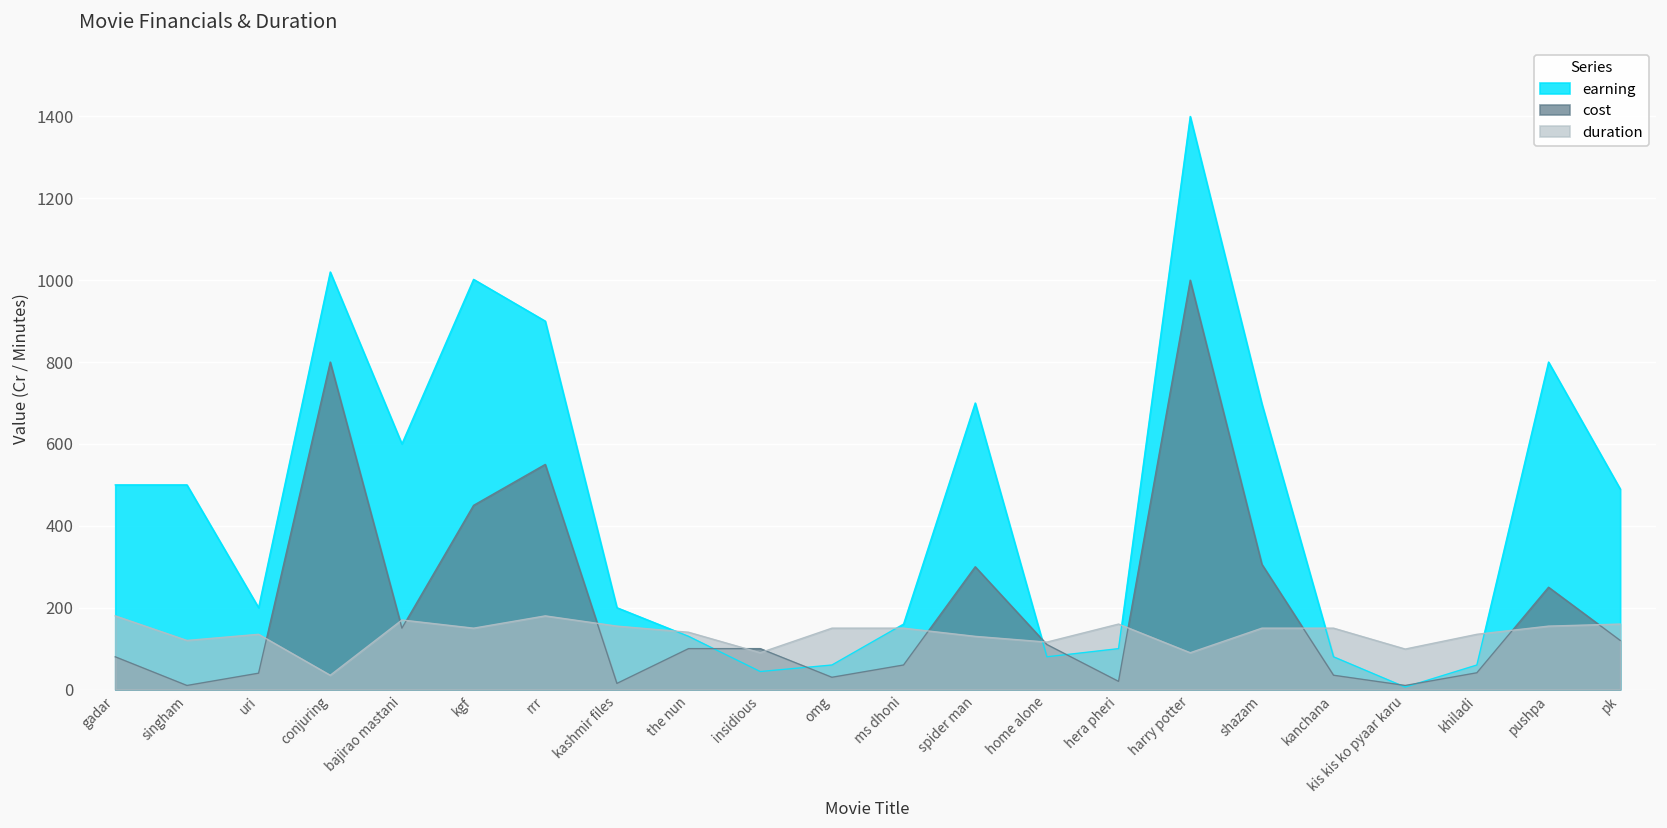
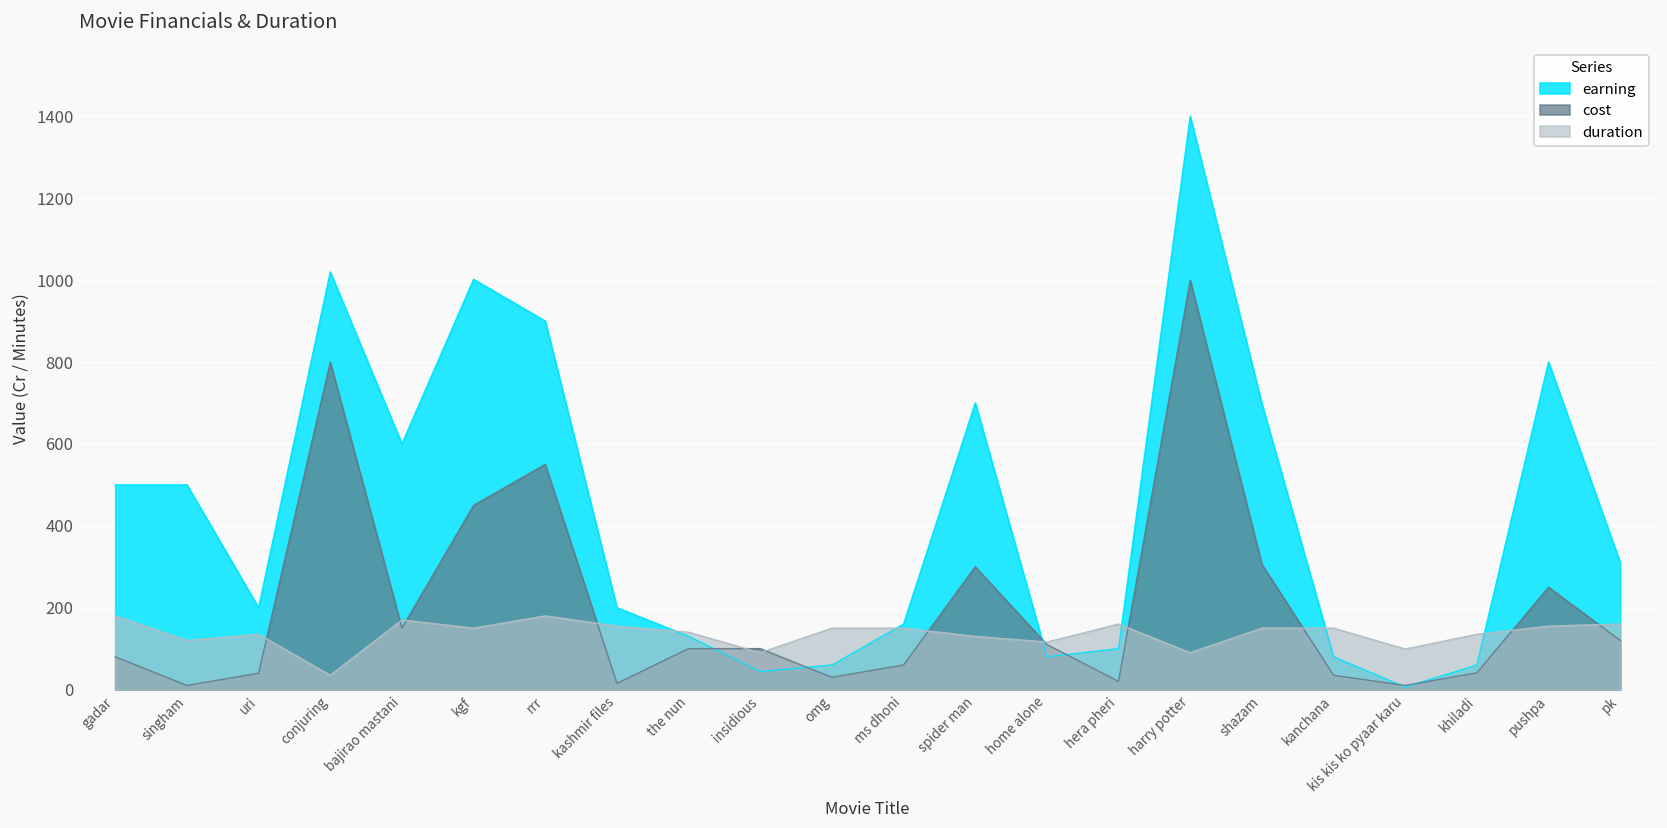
  {
    "earning": {
      "gadar": 500,
      "singham": 500,
      "uri": 200,
      "conjuring": 1020,
      "bajirao mastani": 600,
      "kgf": 1000,
      "rrr": 900,
      "kashmir files": 200,
      "the nun": 130,
      "insidious": 40,
      "omg": 60,
      "ms dhoni": 160,
      "spider man": 700,
      "home alone": 80,
      "hera pheri": 100,
      "harry potter": 1400,
      "shazam": 700,
      "kanchana": 80,
      "khiladi": 60,
      "pushpa": 800,
-     "pk": 490
+     "pk": 310
    },
    "cost": {
      "gadar": 80,
      "singham": 10,
      "uri": 40,
      "conjuring": 800,
      "bajirao mastani": 150,
      "kgf": 450,
      "rrr": 550,
      "kashmir files": 20,
      "the nun": 100,
      "insidious": 100,
      "omg": 30,
      "ms dhoni": 60,
      "spider man": 300,
      "hera pheri": 20,
      "harry potter": 1000,
      "shazam": 310,
      "kanchana": 40,
      "khiladi": 40,
      "pushpa": 250,
      "pk": 120
    },
    "duration": {
      "gadar": 180,
      "singham": 120,
      "uri": 140,
      "conjuring": 40,
      "bajirao mastani": 170,
      "kgf": 150,
      "rrr": 180,
      "kashmir files": 160,
      "the nun": 140,
      "insidious": 90,
      "omg": 150,
      "ms dhoni": 150,
      "spider man": 130,
      "hera pheri": 160,
      "harry potter": 90,
      "shazam": 150,
      "kanchana": 150,
      "kis kis ko pyaar karu": 100,
      "khiladi": 140,
      "pushpa": 160,
      "pk": 160
    }
  }
